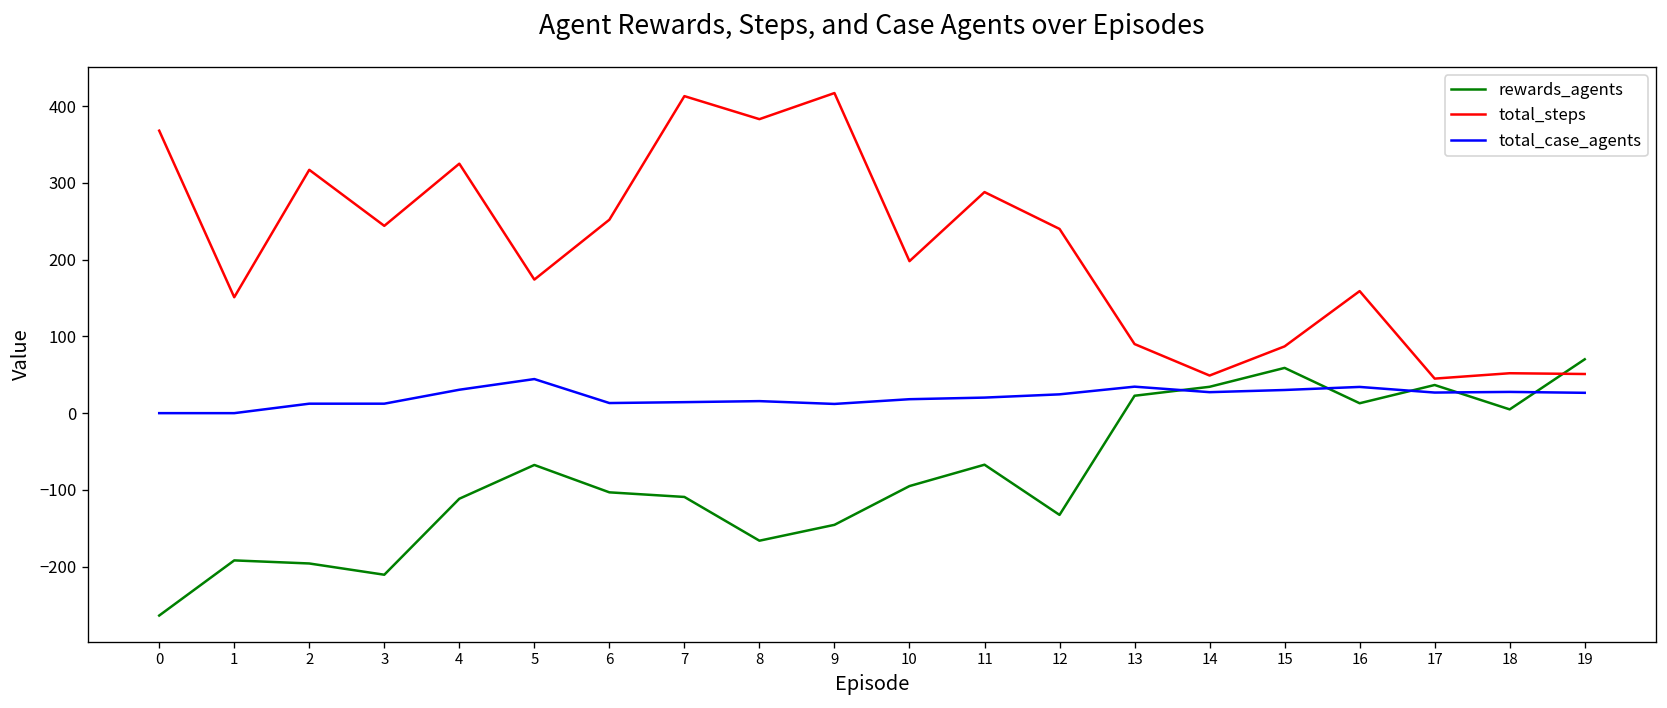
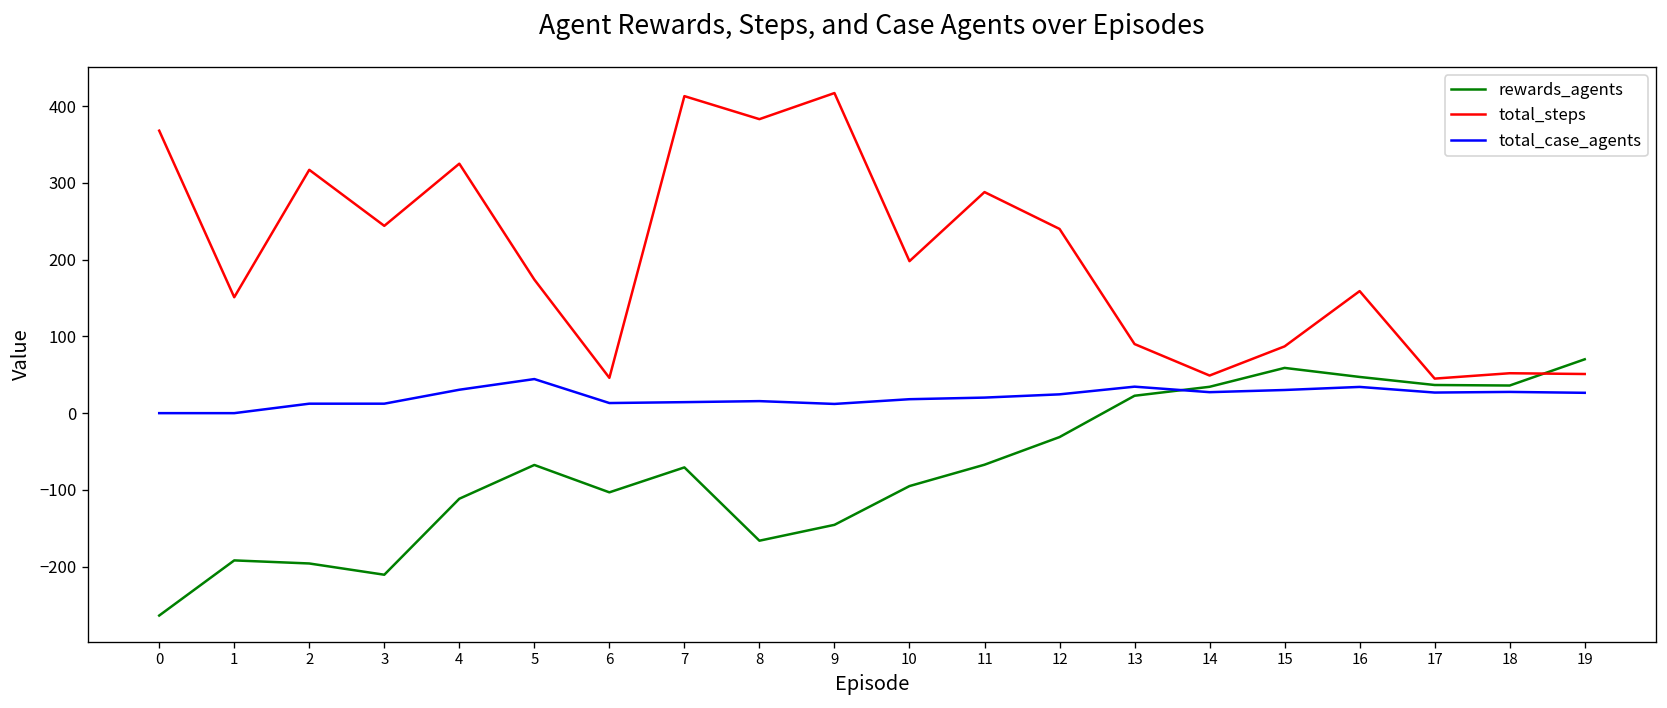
  {
    "rewards_agents": {
      "0": -260,
      "1": -190,
      "2": -200,
      "3": -210,
      "4": -110,
      "5": -70,
      "6": -100,
-     "7": -110,
+     "7": -70,
      "8": -170,
      "9": -150,
      "10": -100,
      "11": -70,
-     "12": -130,
+     "12": -30,
      "13": 20,
      "14": 30,
      "15": 60,
-     "16": 10,
+     "16": 50,
      "17": 40,
-     "18": 0,
+     "18": 40,
      "19": 70
    },
    "total_steps": {
      "0": 370,
      "1": 150,
      "2": 320,
      "3": 240,
      "4": 330,
      "5": 170,
-     "6": 250,
+     "6": 50,
      "7": 410,
      "8": 380,
      "9": 420,
      "10": 200,
      "11": 290,
      "12": 240,
      "13": 90,
      "14": 50,
      "15": 90,
      "16": 160,
      "17": 50,
      "18": 50,
      "19": 50
    },
    "total_case_agents": {
      "0": 0,
      "1": 0,
      "2": 10,
      "3": 10,
      "4": 30,
      "5": 40,
      "6": 10,
      "7": 10,
      "8": 20,
      "9": 10,
      "10": 20,
      "11": 20,
      "12": 20,
      "13": 30,
      "14": 30,
      "15": 30,
      "16": 30,
      "17": 30,
      "18": 30,
      "19": 30
    }
  }
